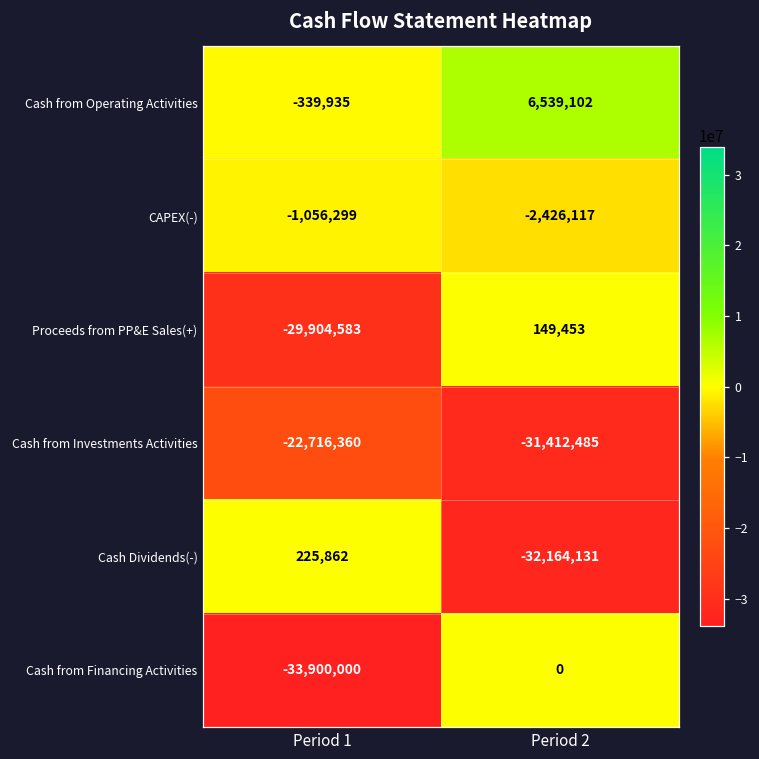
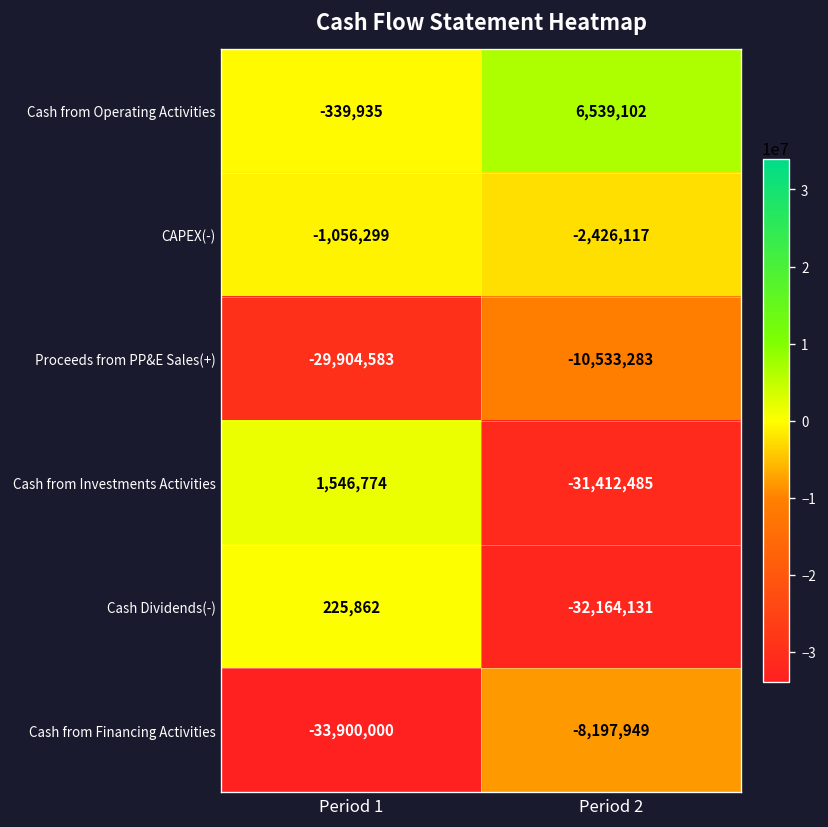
  {
    "Cash from Operating Activities": {
      "Period 1": "-339,935",
      "Period 2": "6,539,102"
    },
    "CAPEX(-)": {
      "Period 1": "-1,056,299",
      "Period 2": "-2,426,117"
    },
    "Proceeds from PP&E Sales(+)": {
      "Period 1": "-29,904,583",
-     "Period 2": "149,453"
+     "Period 2": "-10,533,283"
    },
    "Cash from Investments Activities": {
-     "Period 1": "-22,716,360",
+     "Period 1": "1,546,774",
      "Period 2": "-31,412,485"
    },
    "Cash Dividends(-)": {
      "Period 1": "225,862",
      "Period 2": "-32,164,131"
    },
    "Cash from Financing Activities": {
      "Period 1": "-33,900,000",
-     "Period 2": "0"
+     "Period 2": "-8,197,949"
    }
  }
